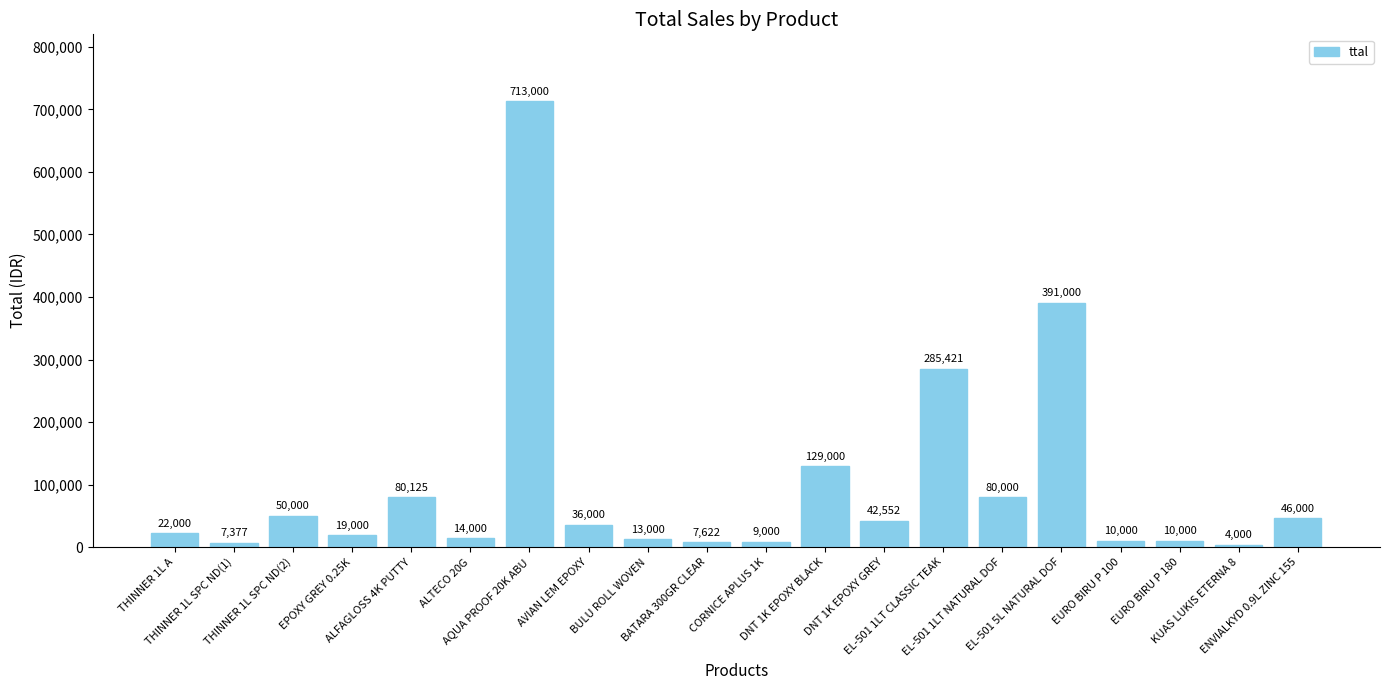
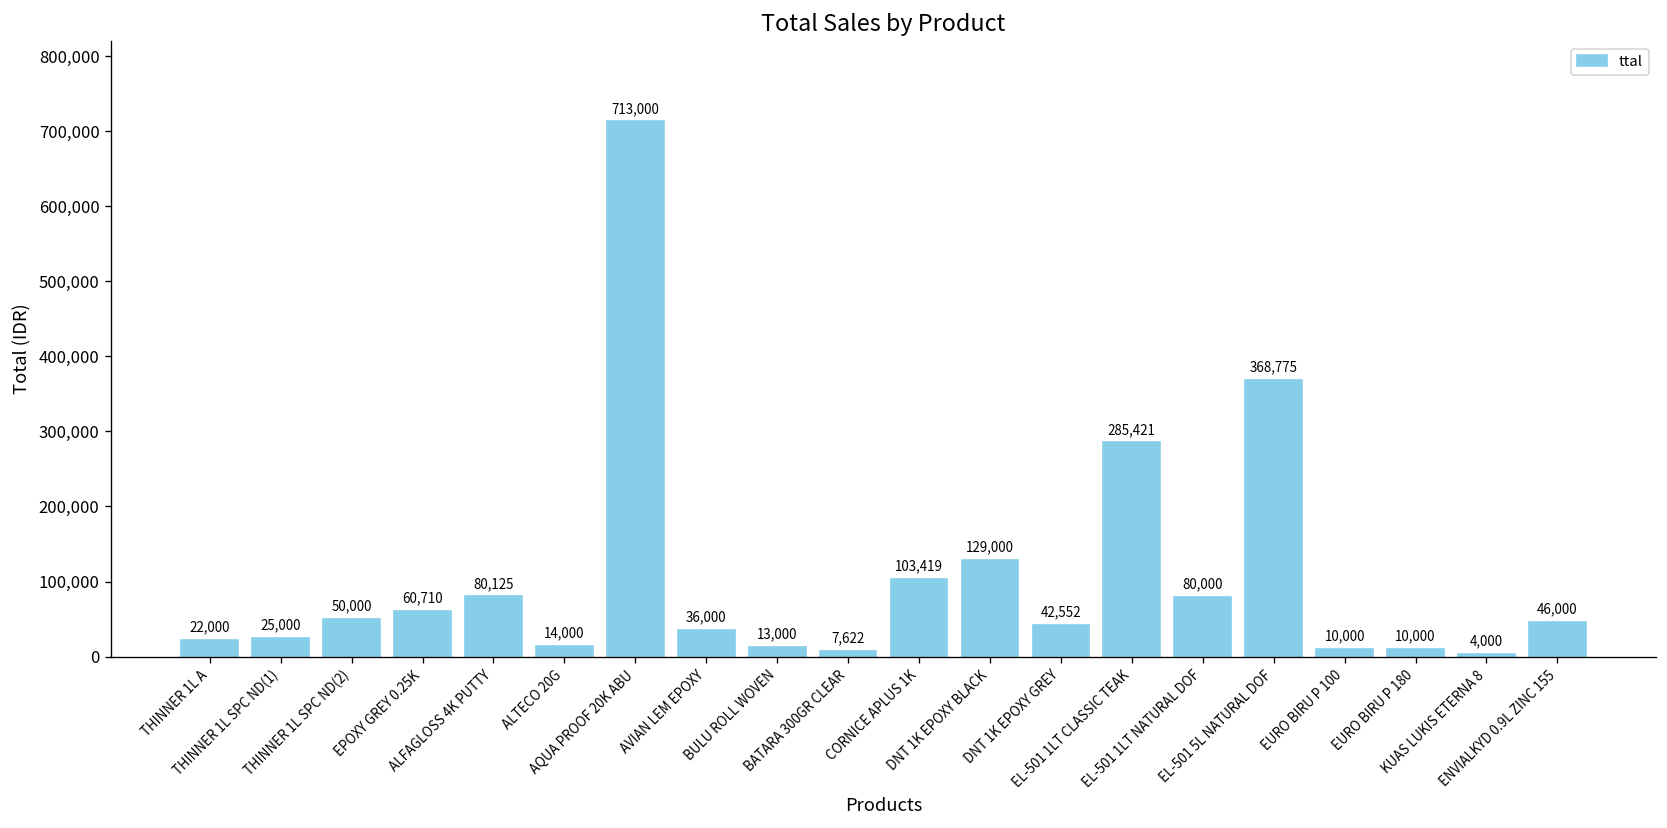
  {
    "THINNER 1L A": "22,000",
-   "THINNER 1L SPC ND(1)": "7,377",
+   "THINNER 1L SPC ND(1)": "25,000",
    "THINNER 1L SPC ND(2)": "50,000",
-   "EPOXY GREY 0.25K": "19,000",
+   "EPOXY GREY 0.25K": "60,710",
    "ALFAGLOSS 4K PUTTY": "80,125",
    "ALTECO 20G": "14,000",
    "AQUA PROOF 20K ABU": "713,000",
    "AVIAN LEM EPOXY": "36,000",
    "BULU ROLL WOVEN": "13,000",
    "BATARA 300GR CLEAR": "7,622",
-   "CORNICE APLUS 1K": "9,000",
+   "CORNICE APLUS 1K": "103,419",
    "DNT 1K EPOXY BLACK": "129,000",
    "DNT 1K EPOXY GREY": "42,552",
    "EL-501 1LT CLASSIC TEAK": "285,421",
    "EL-501 1LT NATURAL DOF": "80,000",
-   "EL-501 5L NATURAL DOF": "391,000",
+   "EL-501 5L NATURAL DOF": "368,775",
    "EURO BIRU P 100": "10,000",
    "EURO BIRU P 180": "10,000",
    "KUAS LUKIS ETERNA 8": "4,000",
    "ENVIALKYD 0.9L ZINC 155": "46,000"
  }
